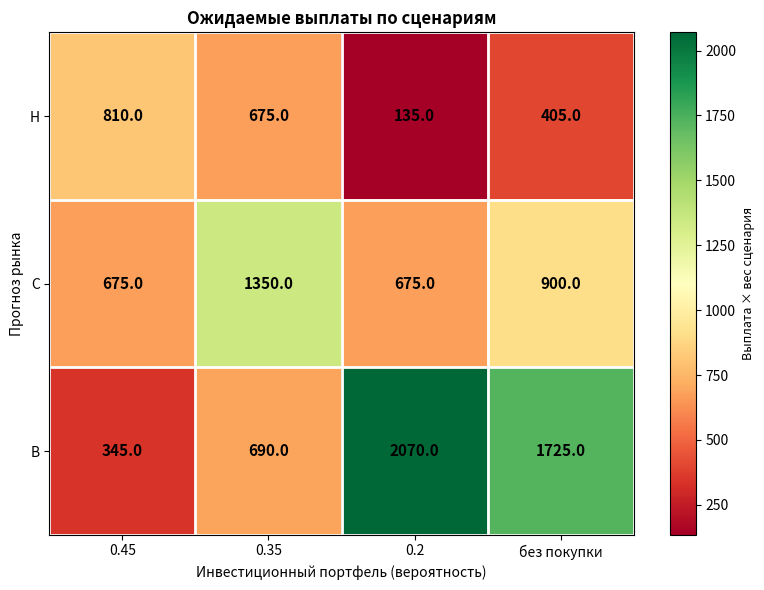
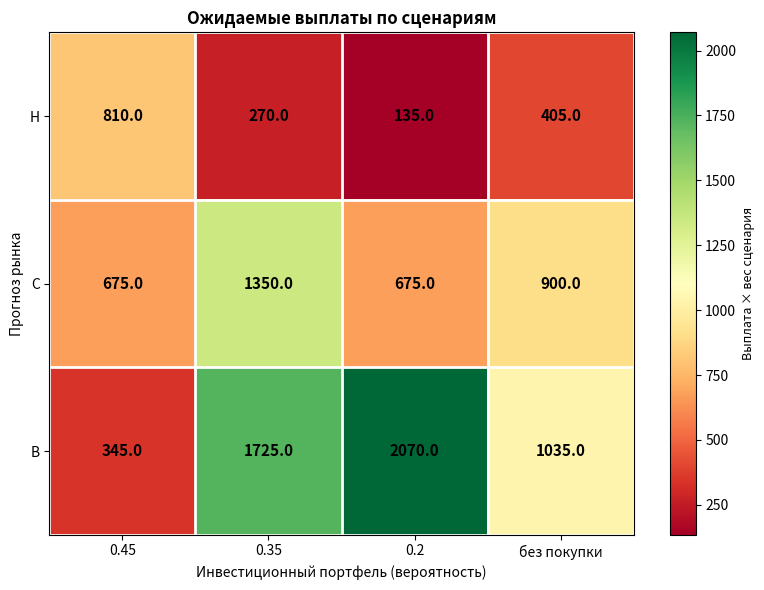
  {
    "Н": {
      "0.45": 810.0,
-     "0.35": 675.0,
+     "0.35": 270.0,
      "0.2": 135.0,
      "без покупки": 405.0
    },
    "С": {
      "0.45": 675.0,
      "0.35": 1350.0,
      "0.2": 675.0,
      "без покупки": 900.0
    },
    "В": {
      "0.45": 345.0,
-     "0.35": 690.0,
+     "0.35": 1725.0,
      "0.2": 2070.0,
-     "без покупки": 1725.0
+     "без покупки": 1035.0
    }
  }
